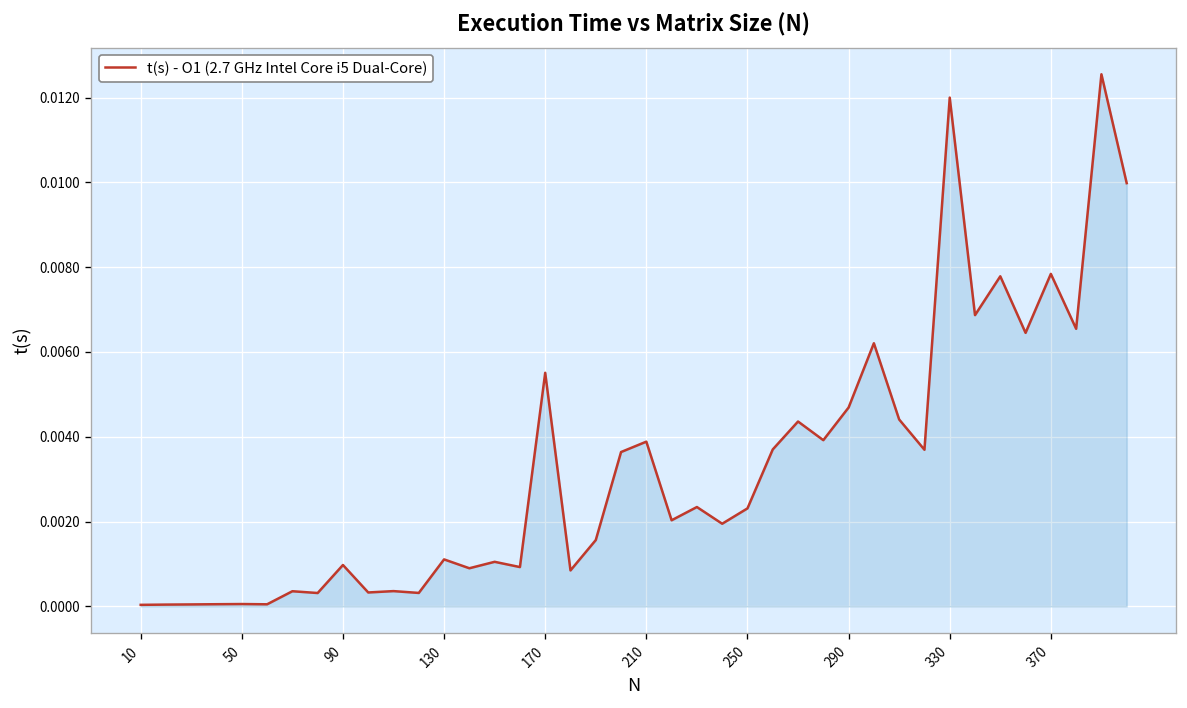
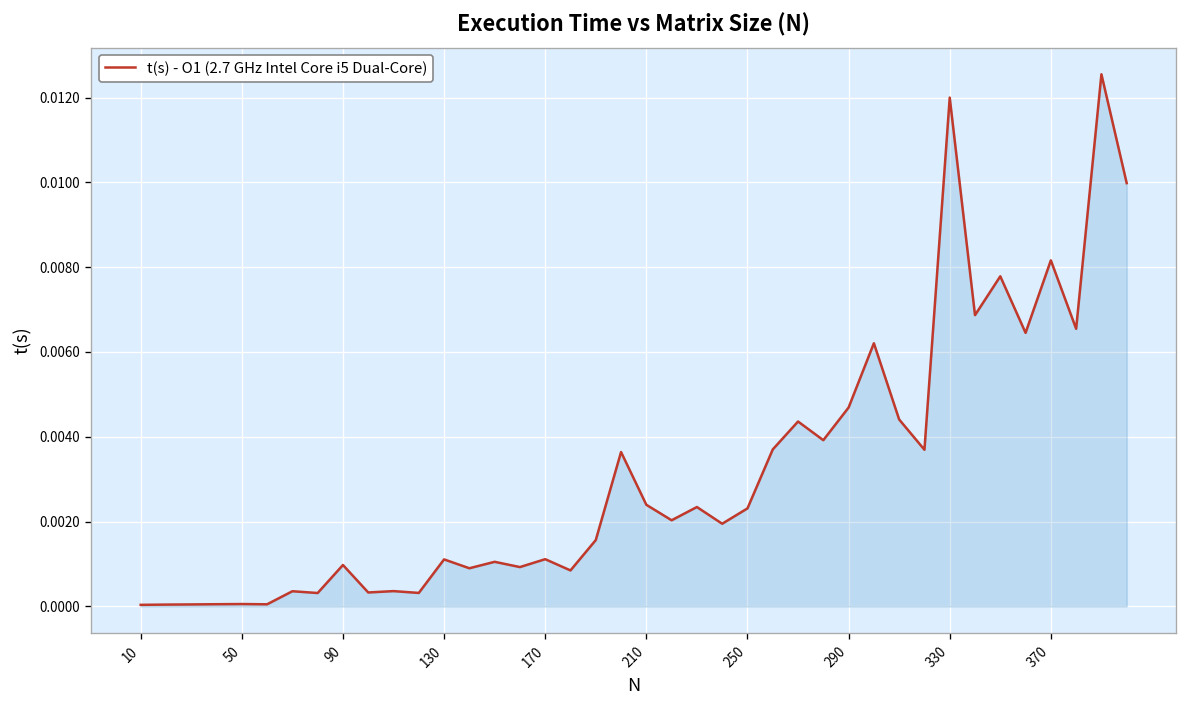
  {
    "10": 0.0000,
    "50": 0.0001,
    "90": 0.0010,
    "130": 0.0011,
-   "170": 0.0055,
-   "210": 0.0039,
+   "170": 0.0011,
+   "210": 0.0024,
    "250": 0.0023,
    "290": 0.0047,
    "330": 0.0120,
-   "370": 0.0078
+   "370": 0.0082
  }
